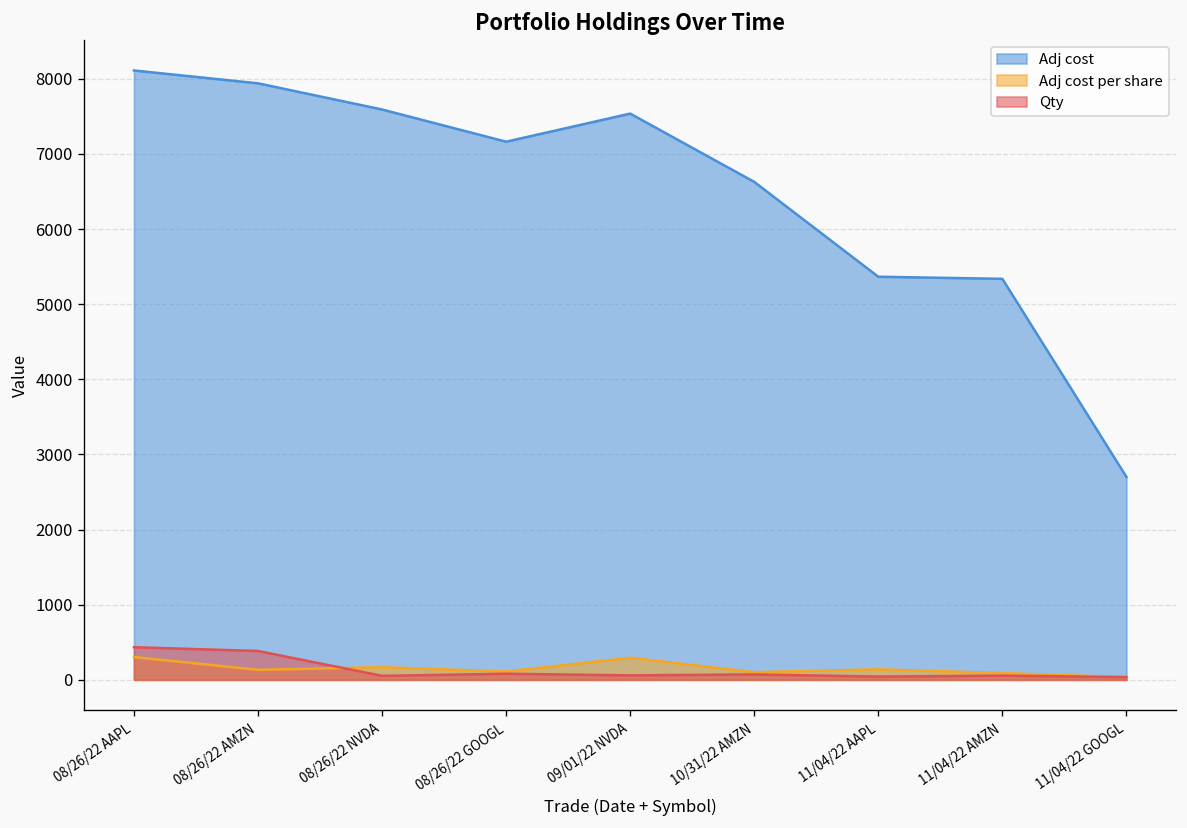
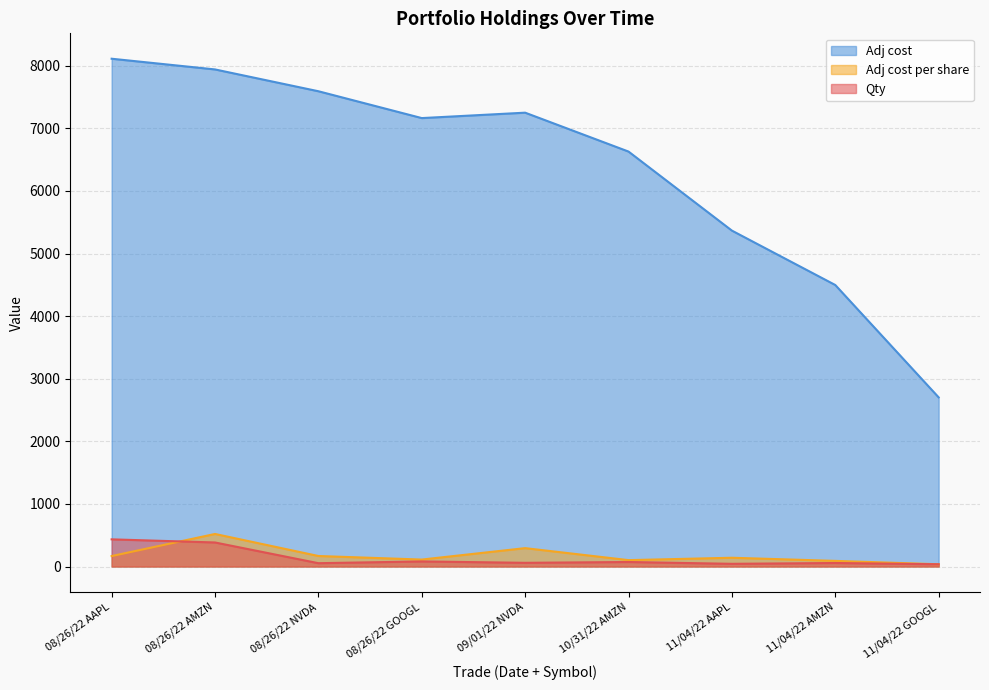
  {
    "Adj cost": {
      "08/26/22 AAPL": 8100,
      "08/26/22 AMZN": 7900,
      "08/26/22 NVDA": 7600,
      "08/26/22 GOOGL": 7200,
-     "09/01/22 NVDA": 7500,
+     "09/01/22 NVDA": 7300,
      "10/31/22 AMZN": 6600,
      "11/04/22 AAPL": 5400,
-     "11/04/22 AMZN": 5300,
+     "11/04/22 AMZN": 4500,
      "11/04/22 GOOGL": 2700
    },
    "Adj cost per share": {
-     "08/26/22 AAPL": 300,
-     "08/26/22 AMZN": 100,
+     "08/26/22 AAPL": 200,
+     "08/26/22 AMZN": 500,
      "08/26/22 NVDA": 200,
      "09/01/22 NVDA": 300,
      "11/04/22 AAPL": 100
    },
    "Qty": {
      "08/26/22 AAPL": 400,
      "08/26/22 AMZN": 400,
      "08/26/22 NVDA": 100,
      "09/01/22 NVDA": 100,
      "11/04/22 AAPL": 0
    }
  }
